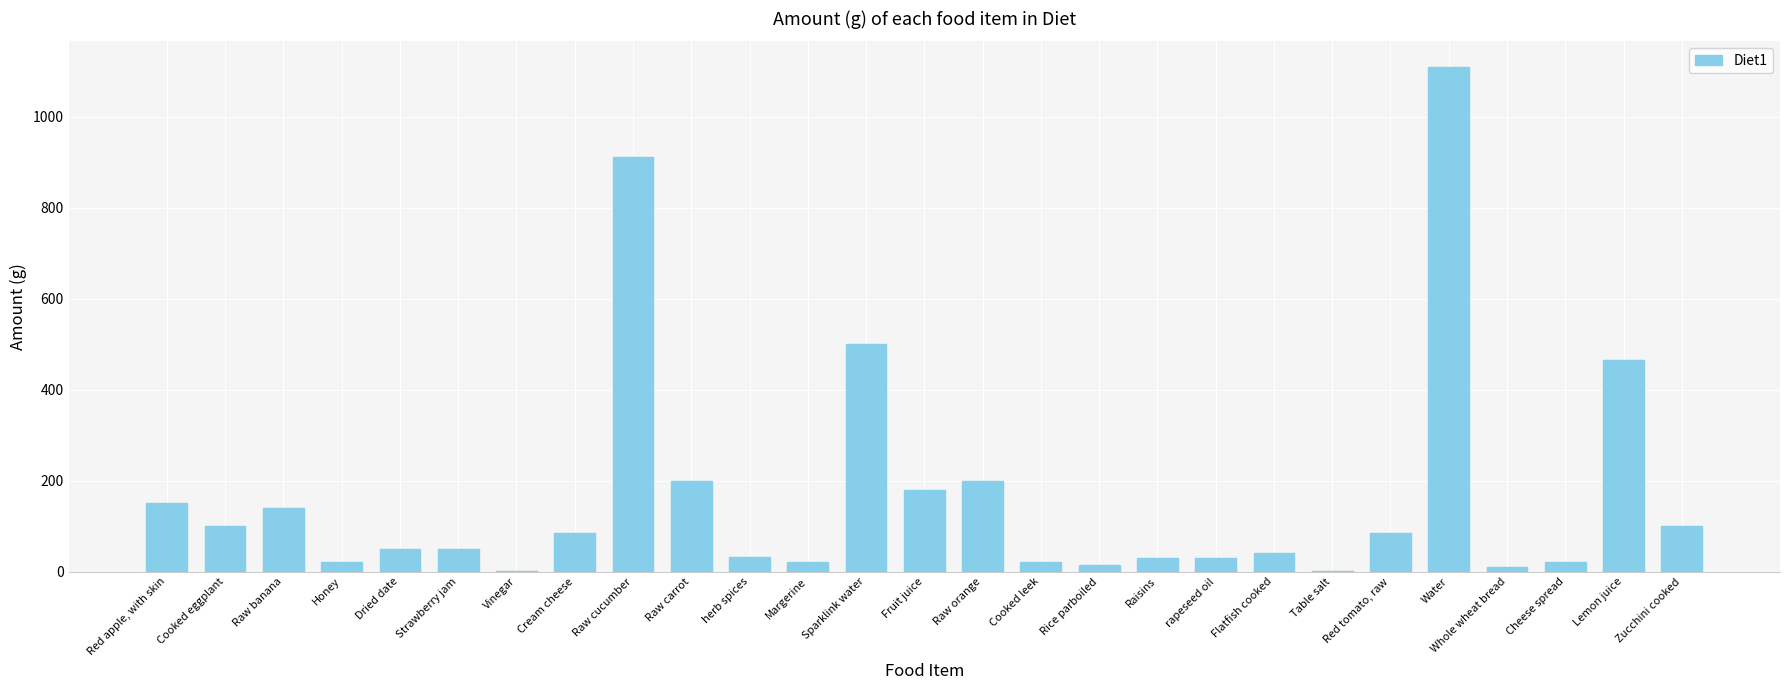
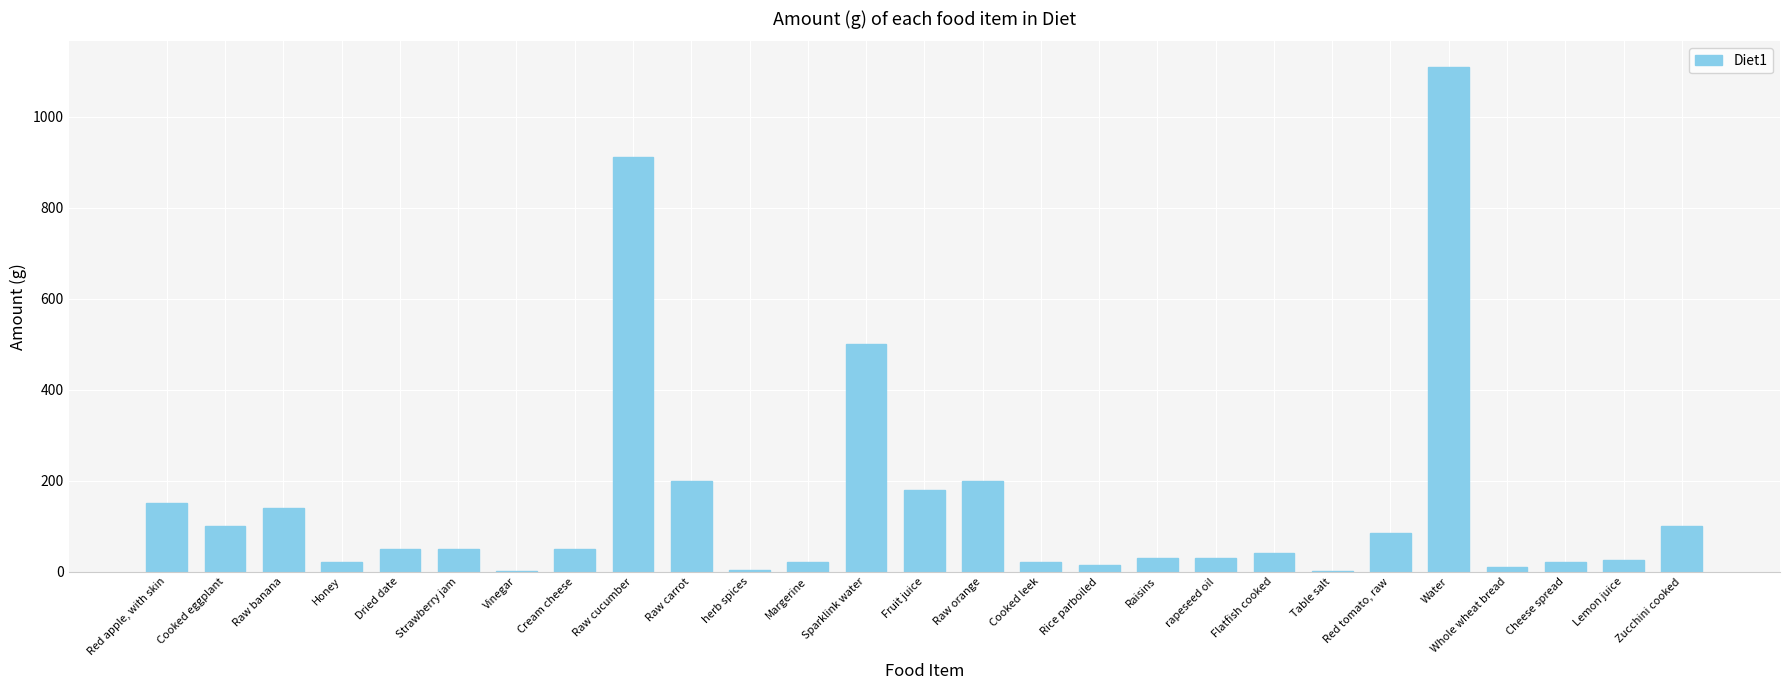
  {
    "Red apple, with skin": 150,
    "Cooked eggplant": 100,
    "Raw banana": 140,
    "Honey": 20,
    "Dried date": 50,
    "Strawberry jam": 50,
-   "Cream cheese": 90,
+   "Cream cheese": 50,
    "Raw cucumber": 910,
    "Raw carrot": 200,
-   "herb spices": 30,
+   "herb spices": 0,
    "Margerine": 20,
    "Sparklink water": 500,
    "Fruit juice": 180,
    "Raw orange": 200,
    "Cooked leek": 20,
    "Rice parboiled": 20,
    "Raisins": 30,
    "rapeseed oil": 30,
    "Flatfish cooked": 40,
    "Red tomato, raw": 90,
    "Water": 1110,
    "Whole wheat bread": 10,
    "Cheese spread": 20,
-   "Lemon juice": 470,
+   "Lemon juice": 30,
    "Zucchini cooked": 100
  }
